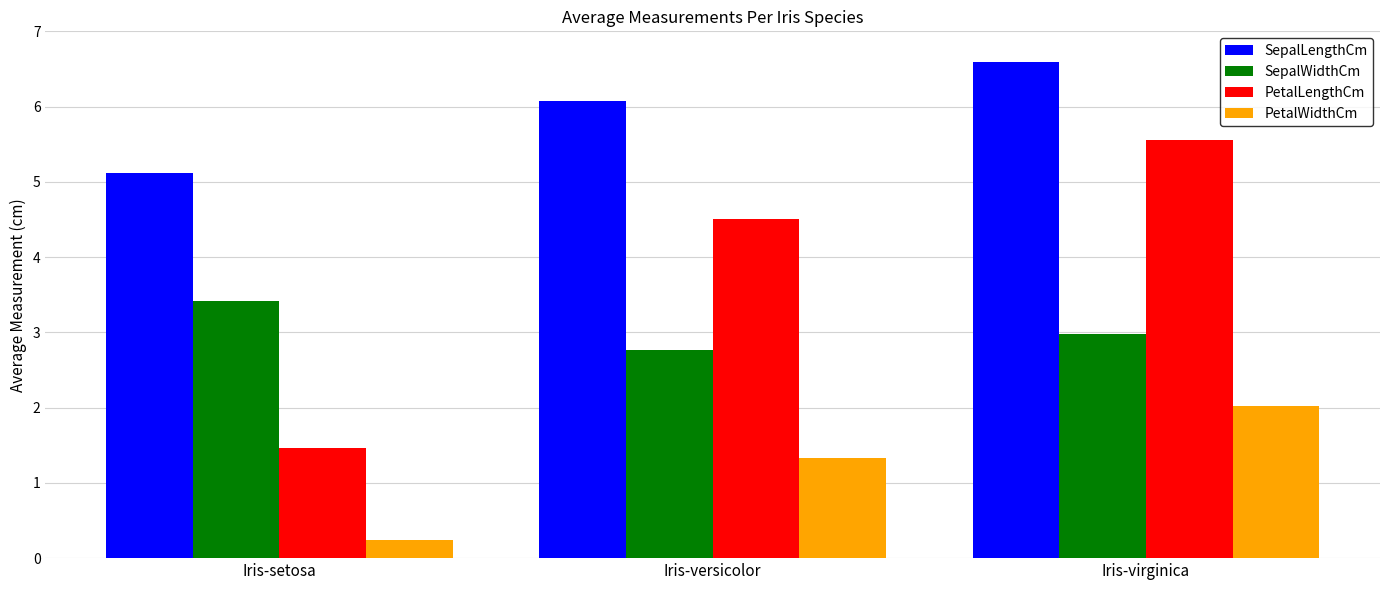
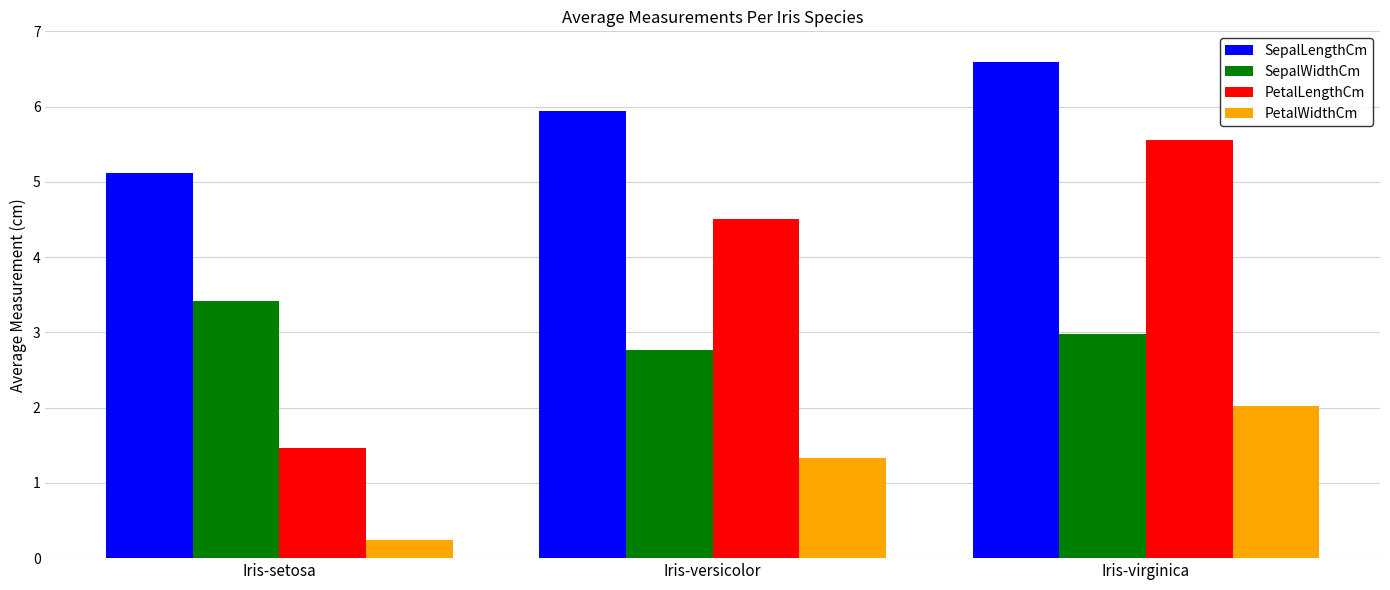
  {
    "SepalLengthCm": {
      "Iris-setosa": 5.1,
-     "Iris-versicolor": 6.1,
+     "Iris-versicolor": 5.9,
      "Iris-virginica": 6.6
    },
    "SepalWidthCm": {
      "Iris-setosa": 3.4,
      "Iris-versicolor": 2.8,
      "Iris-virginica": 3.0
    },
    "PetalLengthCm": {
      "Iris-setosa": 1.5,
      "Iris-versicolor": 4.5,
      "Iris-virginica": 5.6
    },
    "PetalWidthCm": {
      "Iris-setosa": 0.2,
      "Iris-versicolor": 1.3,
      "Iris-virginica": 2.0
    }
  }
